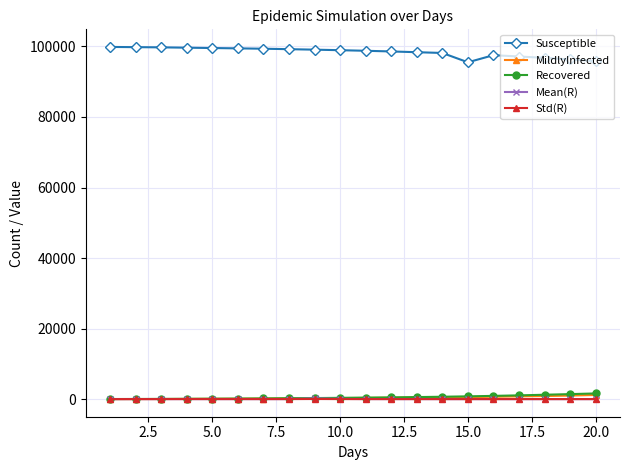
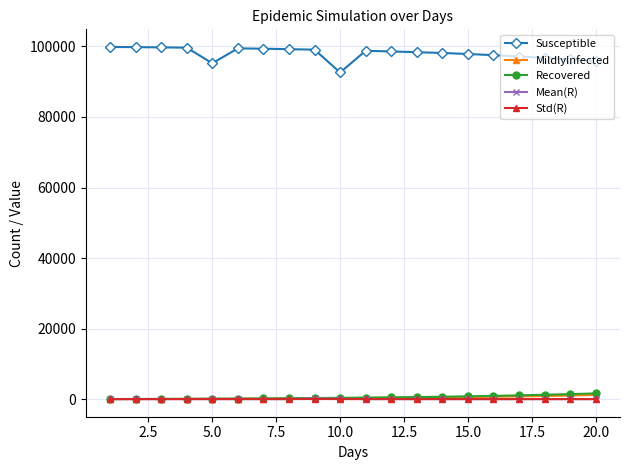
  {
    "Susceptible": {
-     "5.0": 100000,
-     "10.0": 99000,
-     "15.0": 96000
+     "5.0": 95000,
+     "10.0": 93000,
+     "15.0": 98000
    }
  }
